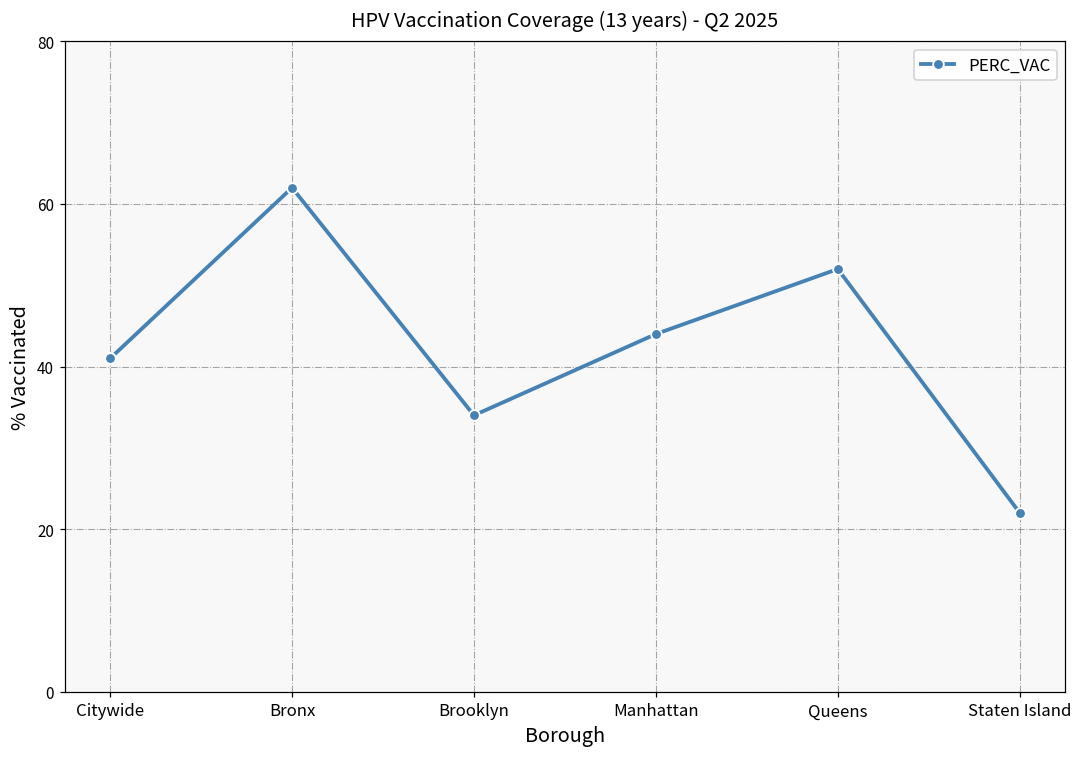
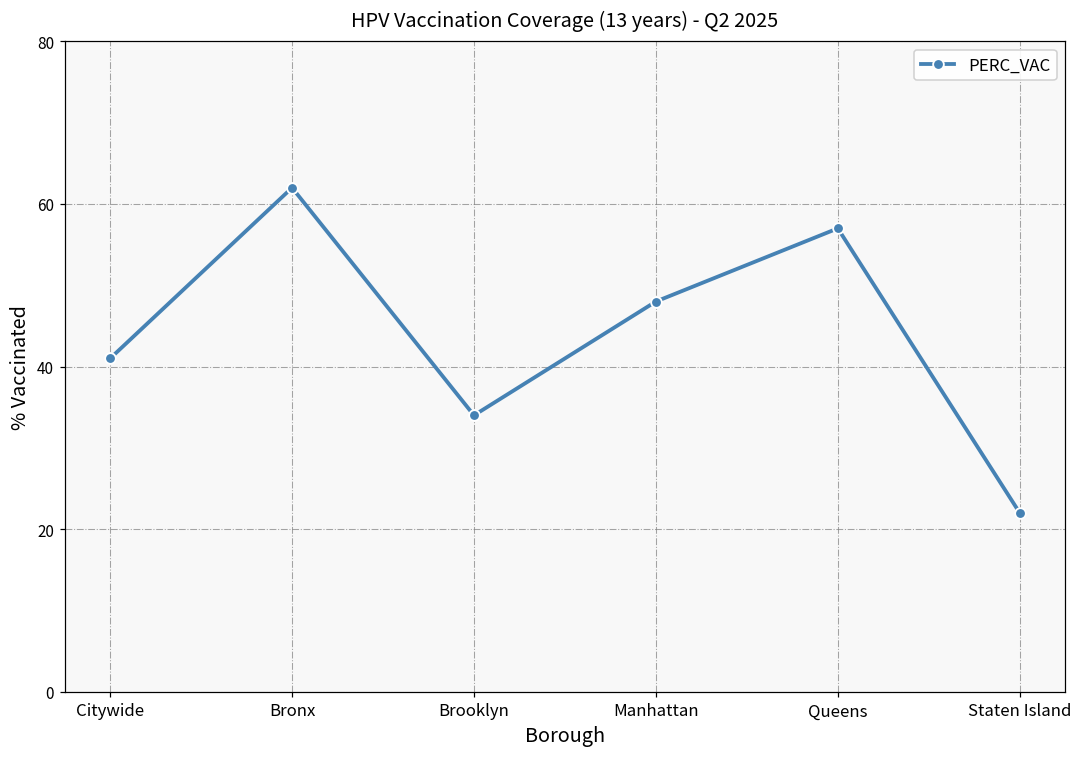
  {
    "Citywide": 41,
    "Bronx": 62,
    "Brooklyn": 34,
-   "Manhattan": 44,
-   "Queens": 52,
+   "Manhattan": 48,
+   "Queens": 57,
    "Staten Island": 22
  }
